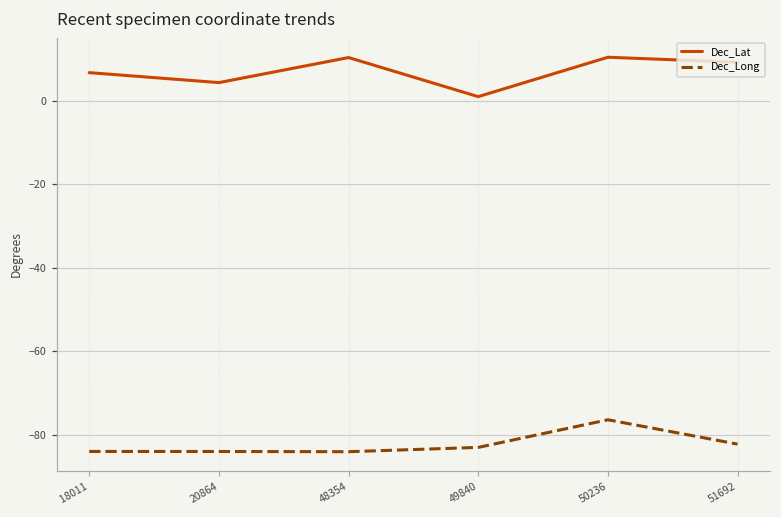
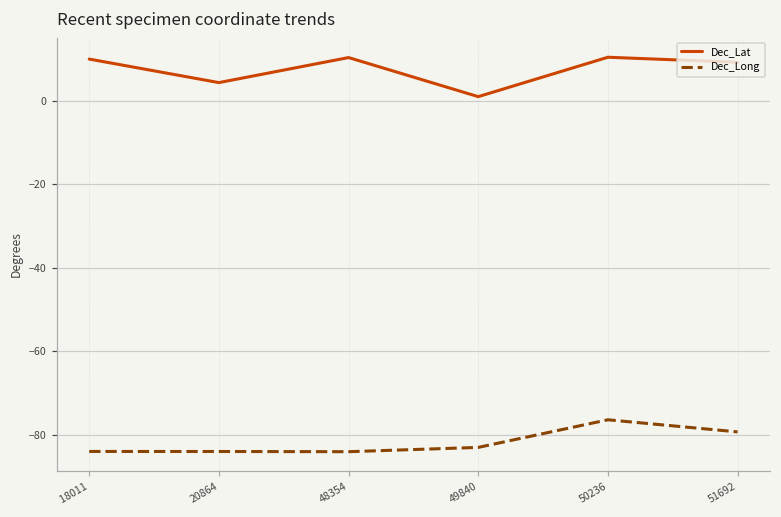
  {
    "Dec_Lat": {
-     "18011": 7,
+     "18011": 10,
      "20864": 4,
      "48354": 10,
      "49840": 1,
      "50236": 10
    },
    "Dec_Long": {
      "18011": -84,
      "20864": -84,
      "48354": -84,
      "49840": -83,
      "50236": -76,
-     "51692": -82
+     "51692": -79
    }
  }
